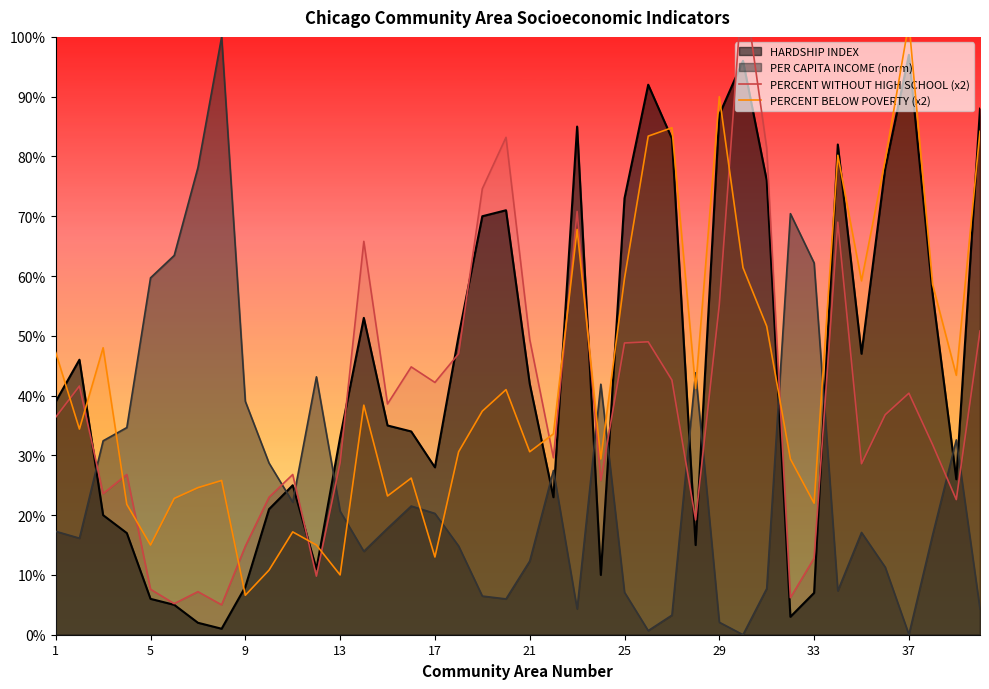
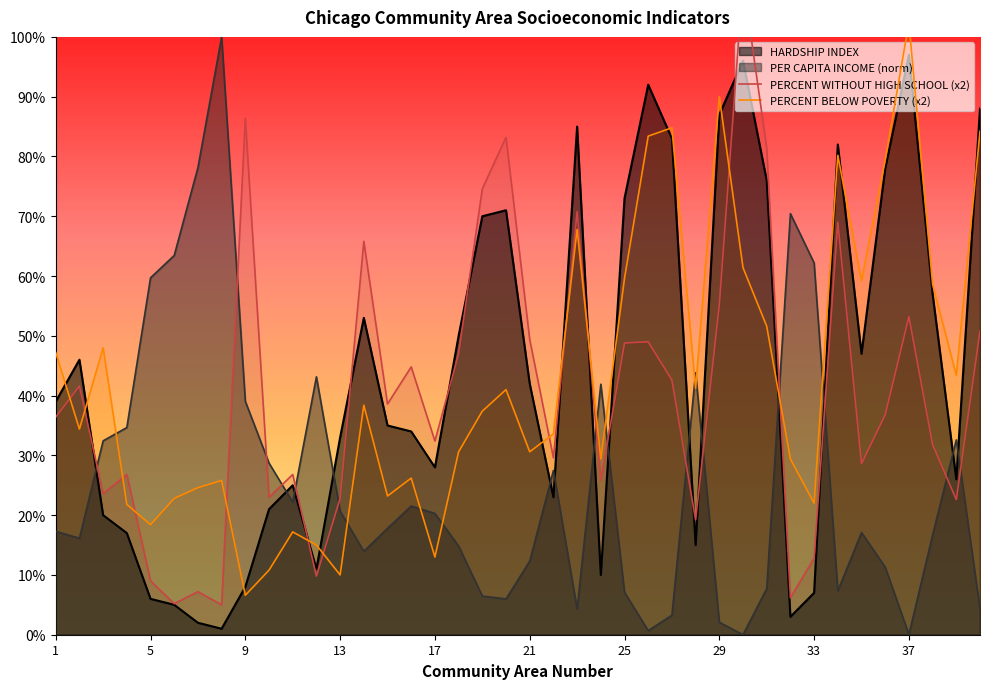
  {
    "PERCENT WITHOUT HIGH SCHOOL (x2)": {
      "1": "36%",
-     "5": "8%",
-     "9": "15%",
-     "13": "29%",
-     "17": "42%",
+     "5": "9%",
+     "9": "86%",
+     "13": "23%",
+     "17": "32%",
      "21": "49%",
      "25": "49%",
      "29": "55%",
      "33": "13%",
-     "37": "40%"
+     "37": "53%"
    },
    "PERCENT BELOW POVERTY (x2)": {
      "1": "47%",
-     "5": "15%",
+     "5": "18%",
      "9": "7%",
      "13": "10%",
      "17": "13%",
      "21": "31%",
      "25": "60%",
      "29": "90%",
      "33": "22%"
    }
  }
